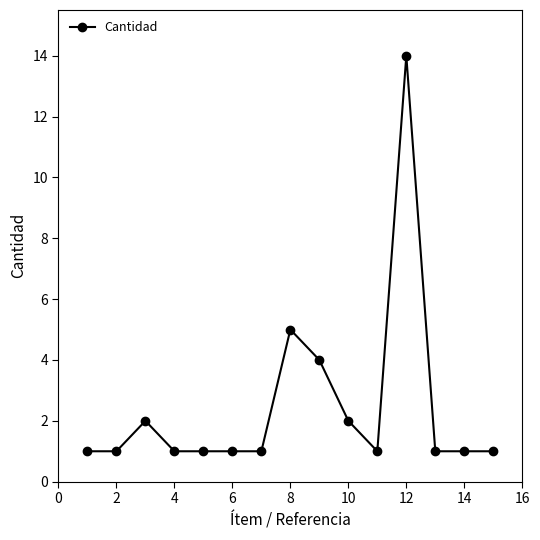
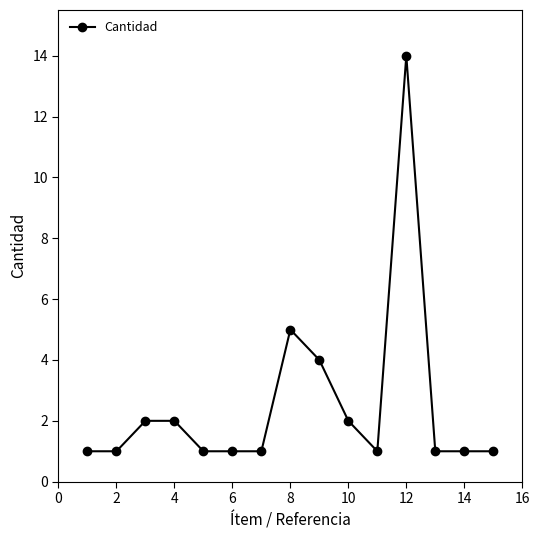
  {
    "2": 1,
-   "4": 1,
+   "4": 2,
    "6": 1,
    "8": 5,
    "10": 2,
    "12": 14,
    "14": 1
  }
